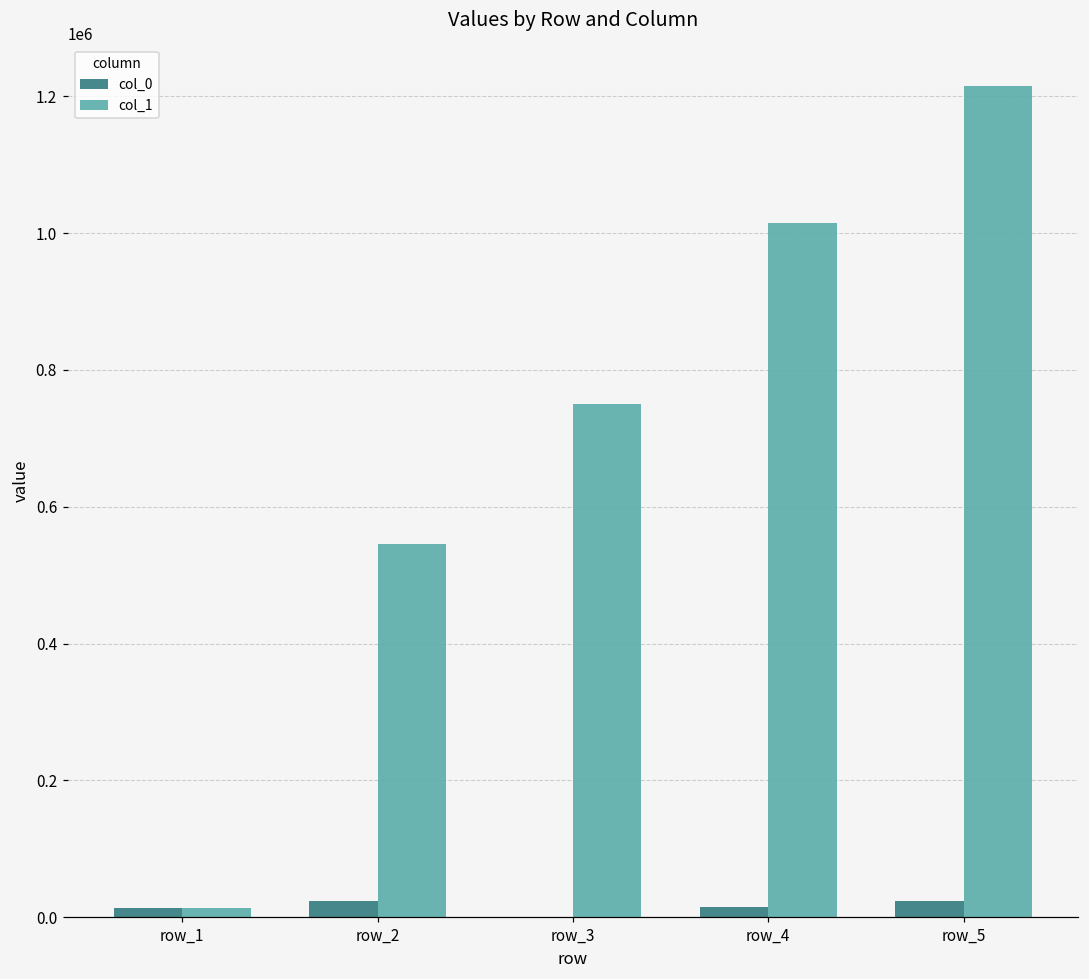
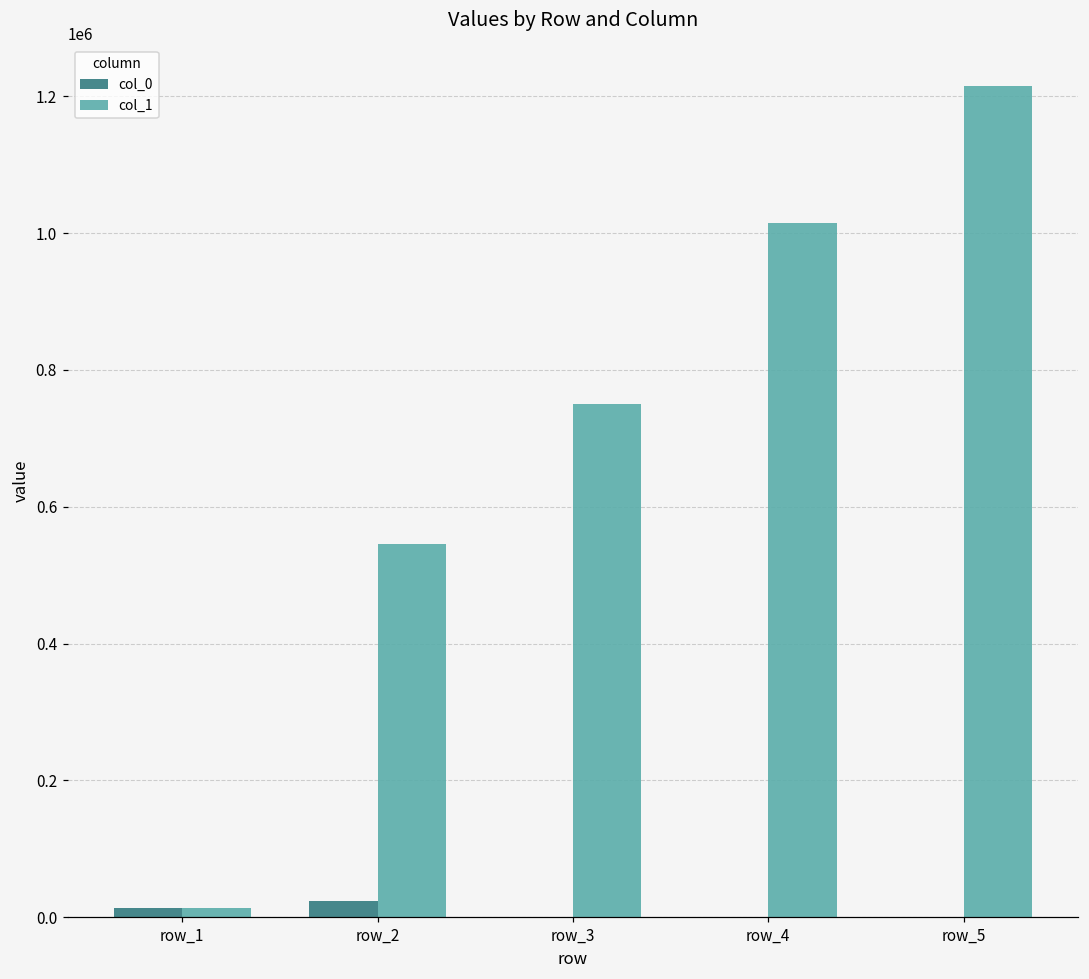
  {
    "col_0": {
      "row_1": 10000,
      "row_2": 20000,
-     "row_4": 10000,
-     "row_5": 20000
+     "row_4": 0,
+     "row_5": 0
    },
    "col_1": {
      "row_1": 10000,
      "row_2": 550000,
      "row_3": 750000,
      "row_4": 1020000,
      "row_5": 1210000
    }
  }
